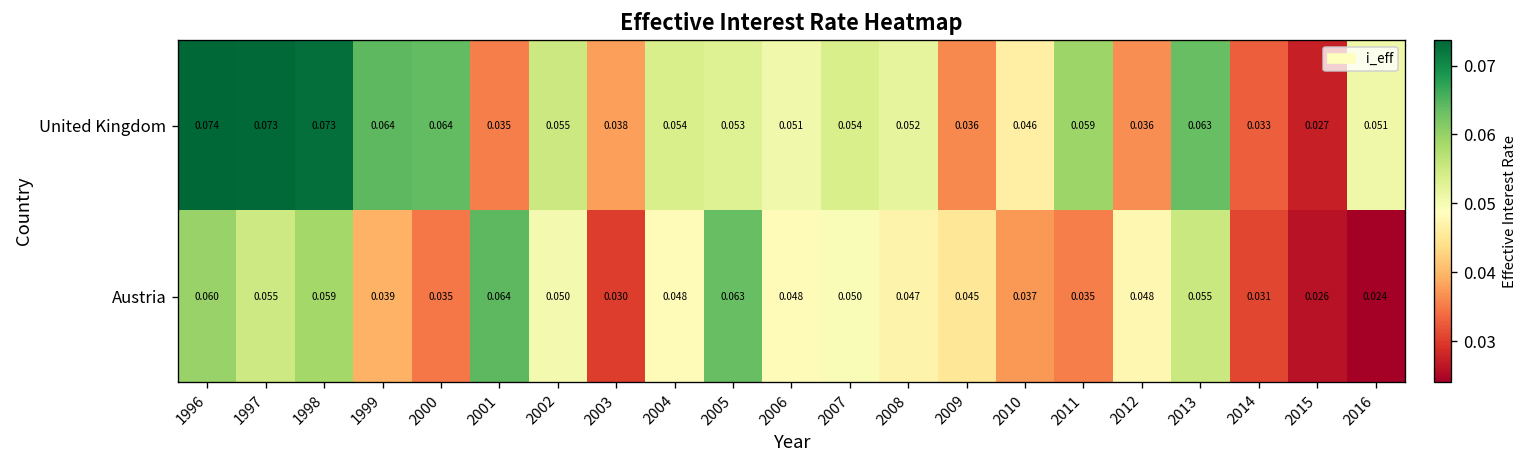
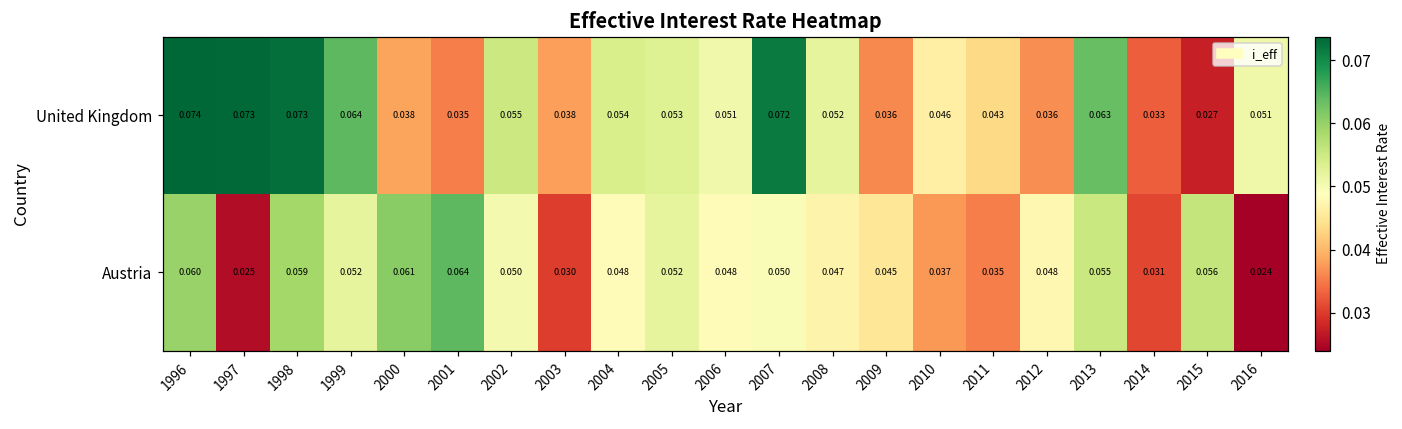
  {
    "United Kingdom": {
      "1996": 0.074,
      "1997": 0.073,
      "1998": 0.073,
      "1999": 0.064,
-     "2000": 0.064,
+     "2000": 0.038,
      "2001": 0.035,
      "2002": 0.055,
      "2003": 0.038,
      "2004": 0.054,
      "2005": 0.053,
      "2006": 0.051,
-     "2007": 0.054,
+     "2007": 0.072,
      "2008": 0.052,
      "2009": 0.036,
      "2010": 0.046,
-     "2011": 0.059,
+     "2011": 0.043,
      "2012": 0.036,
      "2013": 0.063,
      "2014": 0.033,
      "2015": 0.027,
      "2016": 0.051
    },
    "Austria": {
      "1996": 0.060,
-     "1997": 0.055,
+     "1997": 0.025,
      "1998": 0.059,
-     "1999": 0.039,
-     "2000": 0.035,
+     "1999": 0.052,
+     "2000": 0.061,
      "2001": 0.064,
      "2002": 0.050,
      "2003": 0.030,
      "2004": 0.048,
-     "2005": 0.063,
+     "2005": 0.052,
      "2006": 0.048,
      "2007": 0.050,
      "2008": 0.047,
      "2009": 0.045,
      "2010": 0.037,
      "2011": 0.035,
      "2012": 0.048,
      "2013": 0.055,
      "2014": 0.031,
-     "2015": 0.026,
+     "2015": 0.056,
      "2016": 0.024
    }
  }
